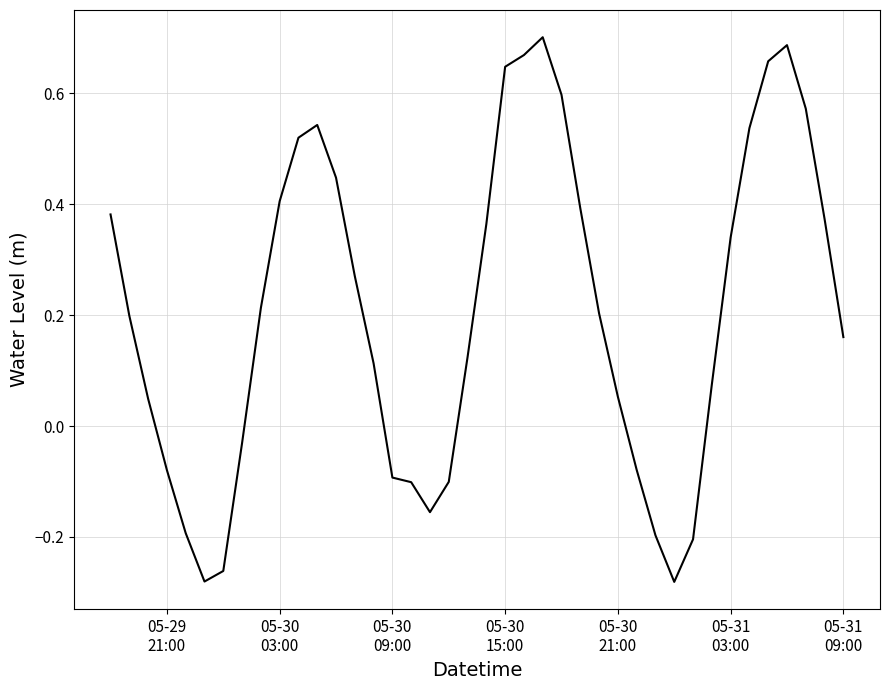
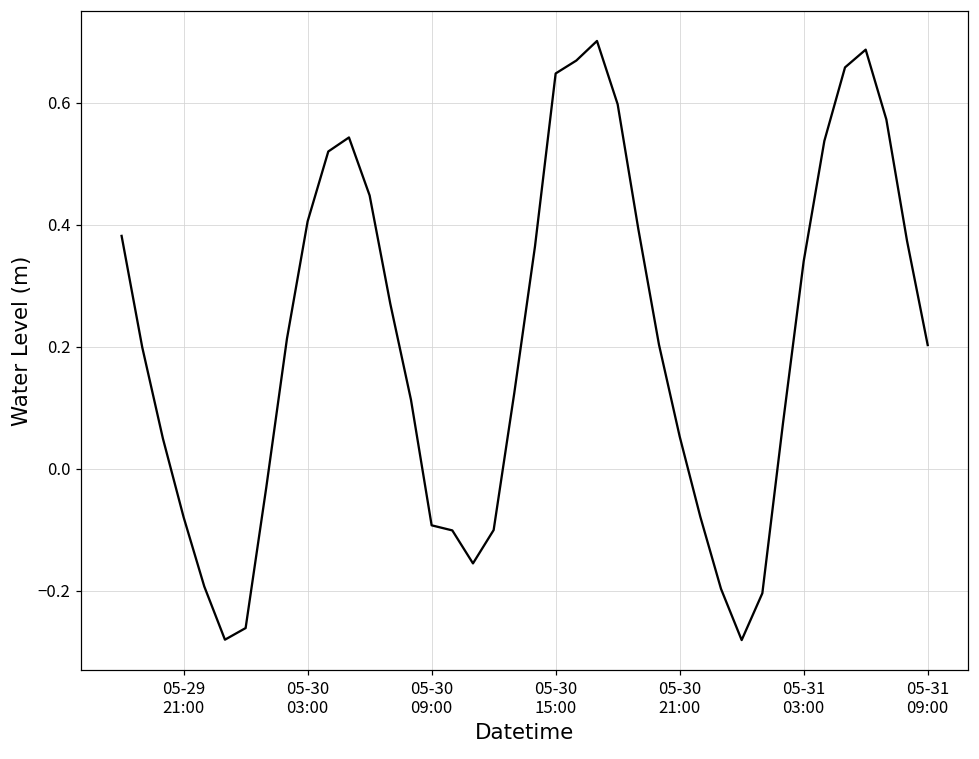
  {
    "05-29 21:00": -0.08,
    "05-30 03:00": 0.41,
    "05-30 09:00": -0.09,
    "05-30 15:00": 0.65,
    "05-30 21:00": 0.05,
    "05-31 03:00": 0.34,
-   "05-31 09:00": 0.16
+   "05-31 09:00": 0.20
  }
